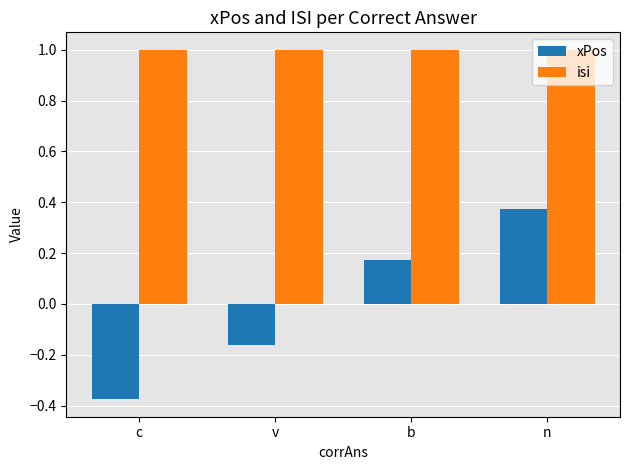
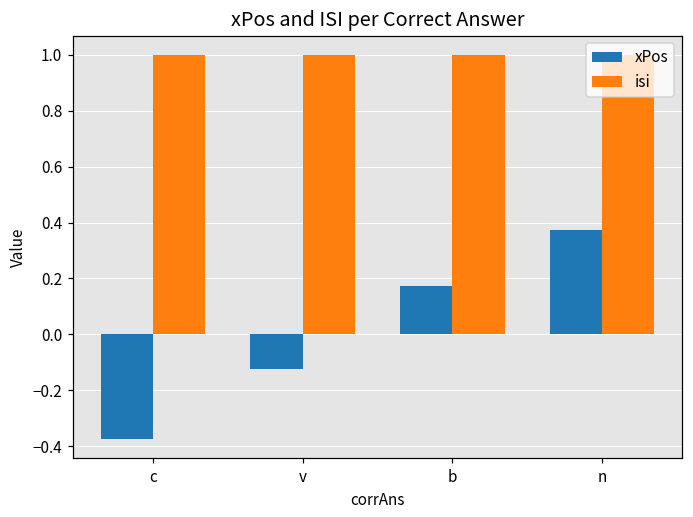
  {
    "xPos": {
      "c": -0.38,
-     "v": -0.16,
+     "v": -0.13,
      "b": 0.17,
      "n": 0.38
    },
    "isi": {
      "c": 1.00,
      "v": 1.00,
      "b": 1.00
    }
  }
